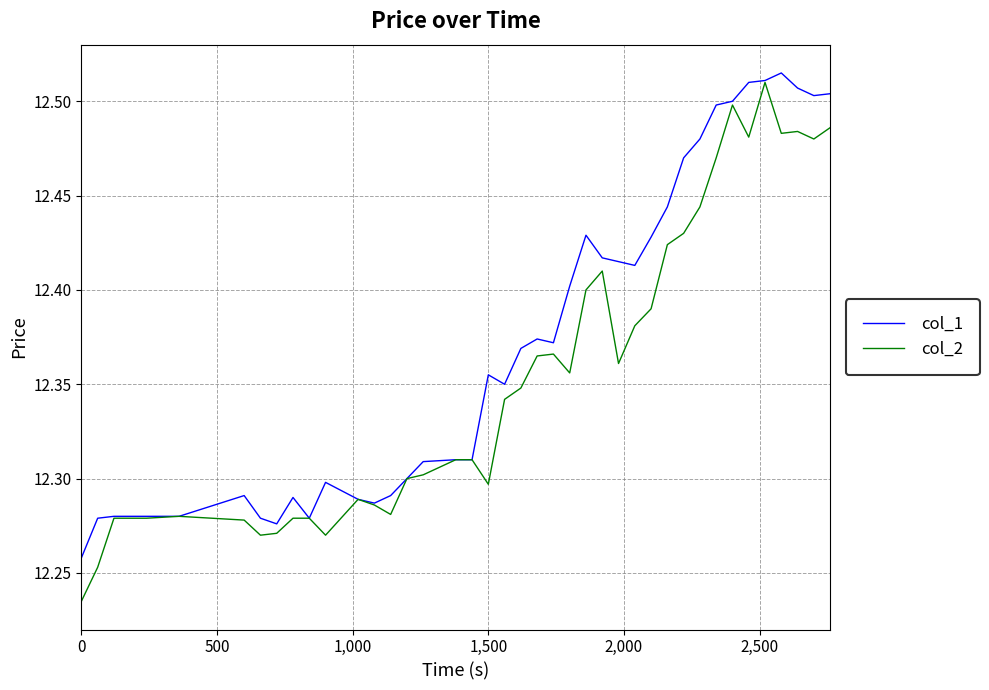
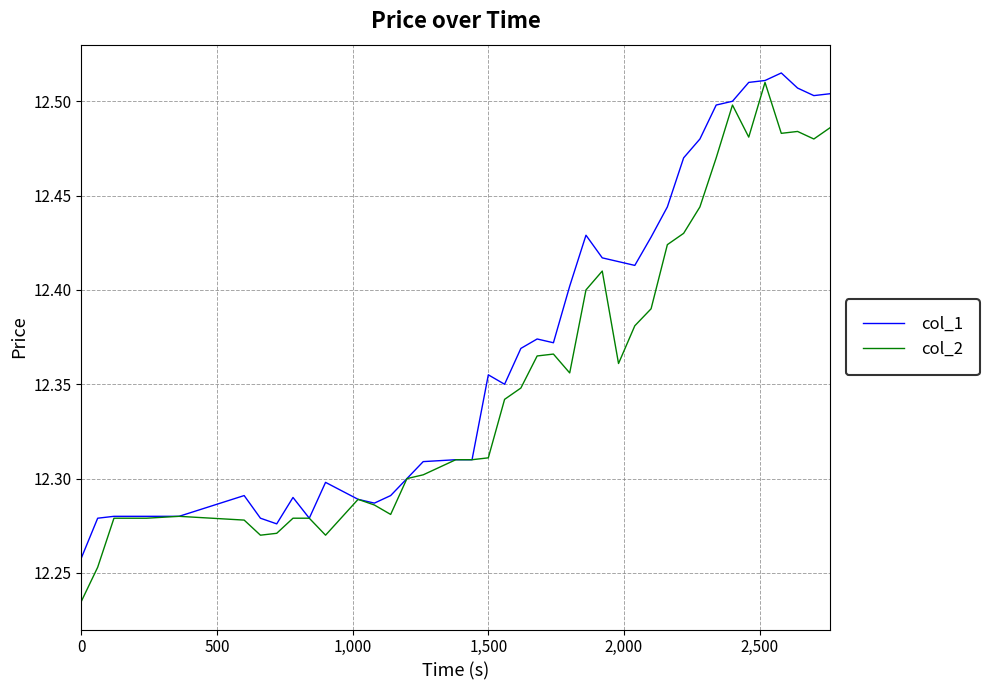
  {
    "col_1": {
      "0": 12.258,
      "1,500": 12.355
    },
    "col_2": {
      "0": 12.235,
-     "1,500": 12.297
+     "1,500": 12.311
    }
  }
